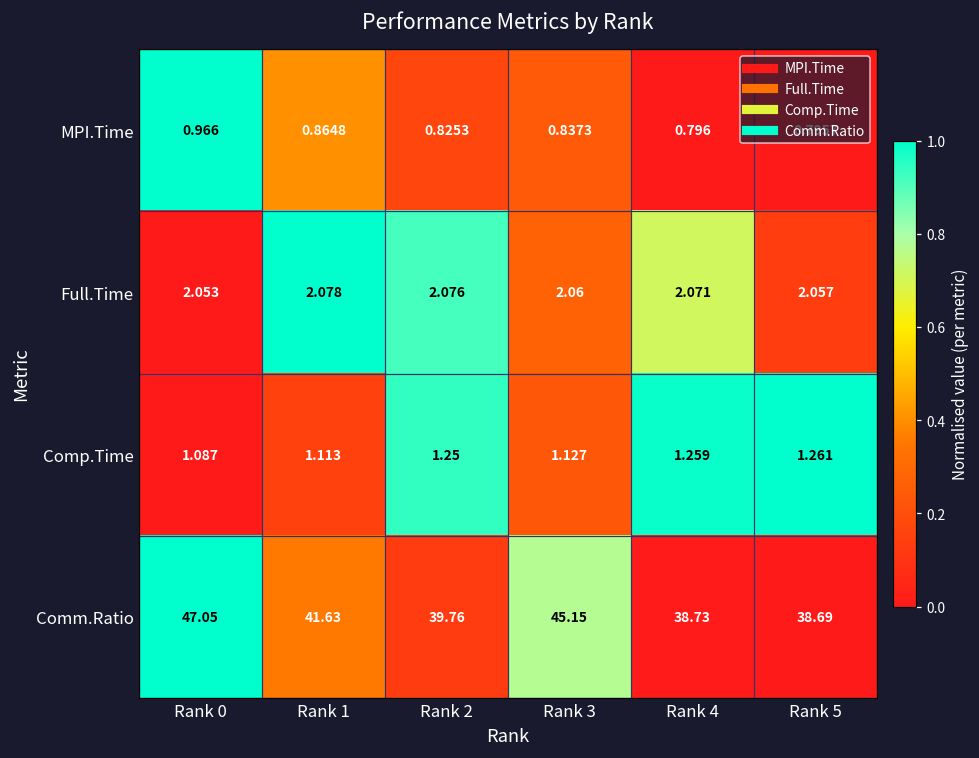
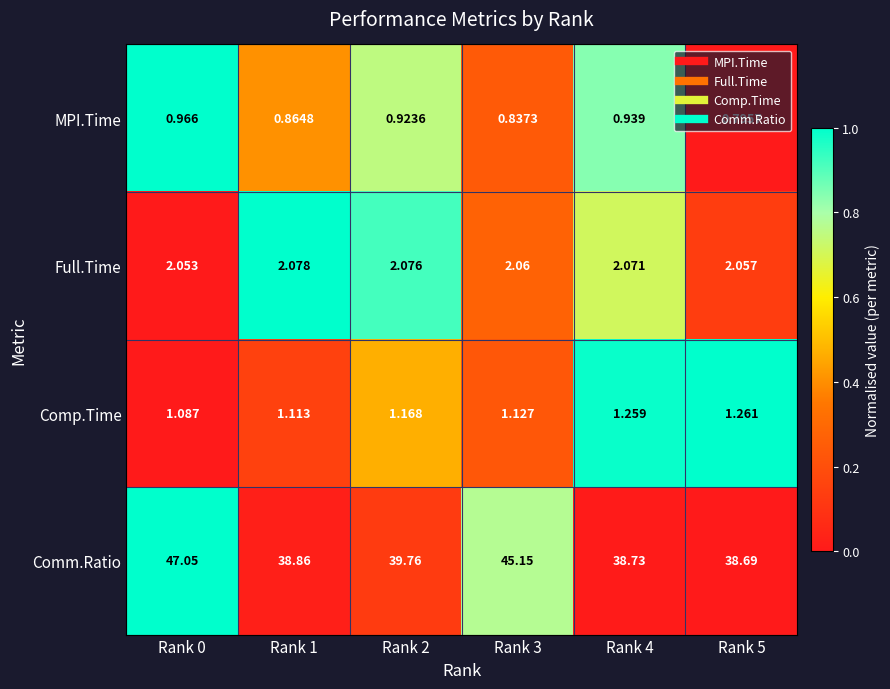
  {
    "MPI.Time": {
      "Rank 0": 0.966,
      "Rank 1": 0.8648,
-     "Rank 2": 0.8253,
+     "Rank 2": 0.9236,
      "Rank 3": 0.8373,
-     "Rank 4": 0.796
+     "Rank 4": 0.939
    },
    "Full.Time": {
      "Rank 0": 2.053,
      "Rank 1": 2.078,
      "Rank 2": 2.076,
      "Rank 3": 2.06,
      "Rank 4": 2.071,
      "Rank 5": 2.057
    },
    "Comp.Time": {
      "Rank 0": 1.087,
      "Rank 1": 1.113,
-     "Rank 2": 1.25,
+     "Rank 2": 1.168,
      "Rank 3": 1.127,
      "Rank 4": 1.259,
      "Rank 5": 1.261
    },
    "Comm.Ratio": {
      "Rank 0": 47.05,
-     "Rank 1": 41.63,
+     "Rank 1": 38.86,
      "Rank 2": 39.76,
      "Rank 3": 45.15,
      "Rank 4": 38.73,
      "Rank 5": 38.69
    }
  }
